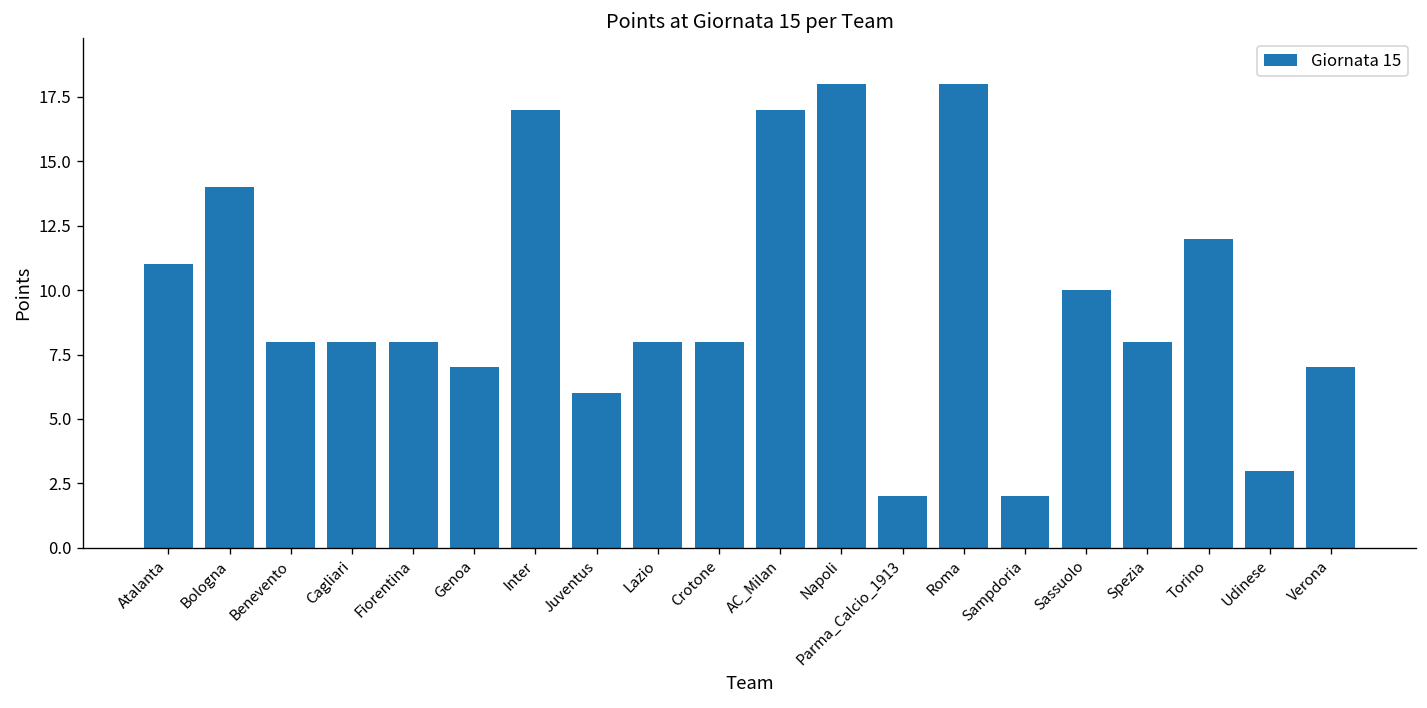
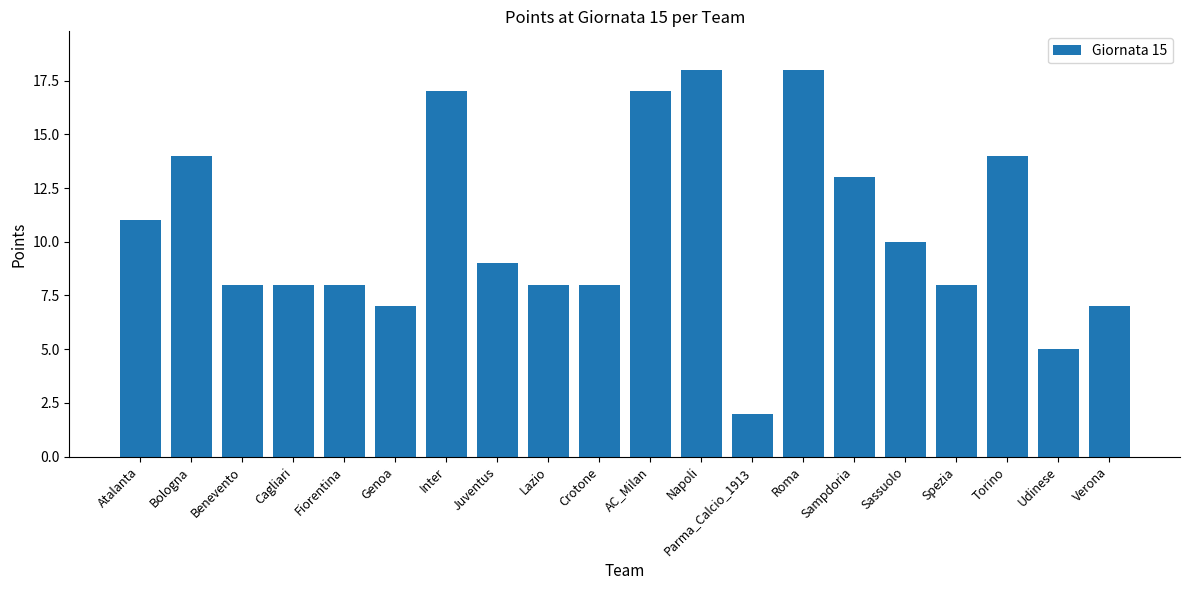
  {
    "Atalanta": 11,
    "Bologna": 14,
    "Benevento": 8,
    "Cagliari": 8,
    "Fiorentina": 8,
    "Genoa": 7,
    "Inter": 17,
-   "Juventus": 6,
+   "Juventus": 9,
    "Lazio": 8,
    "Crotone": 8,
    "AC_Milan": 17,
    "Napoli": 18,
    "Parma_Calcio_1913": 2,
    "Roma": 18,
-   "Sampdoria": 2,
+   "Sampdoria": 13,
    "Sassuolo": 10,
    "Spezia": 8,
-   "Torino": 12,
-   "Udinese": 3,
+   "Torino": 14,
+   "Udinese": 5,
    "Verona": 7
  }
